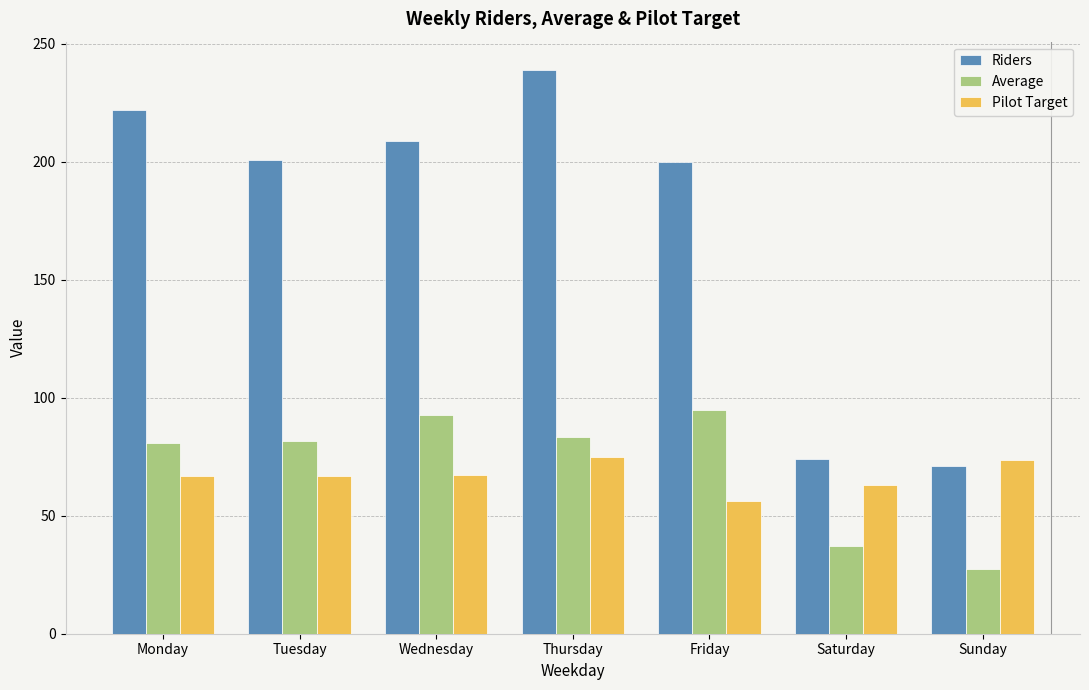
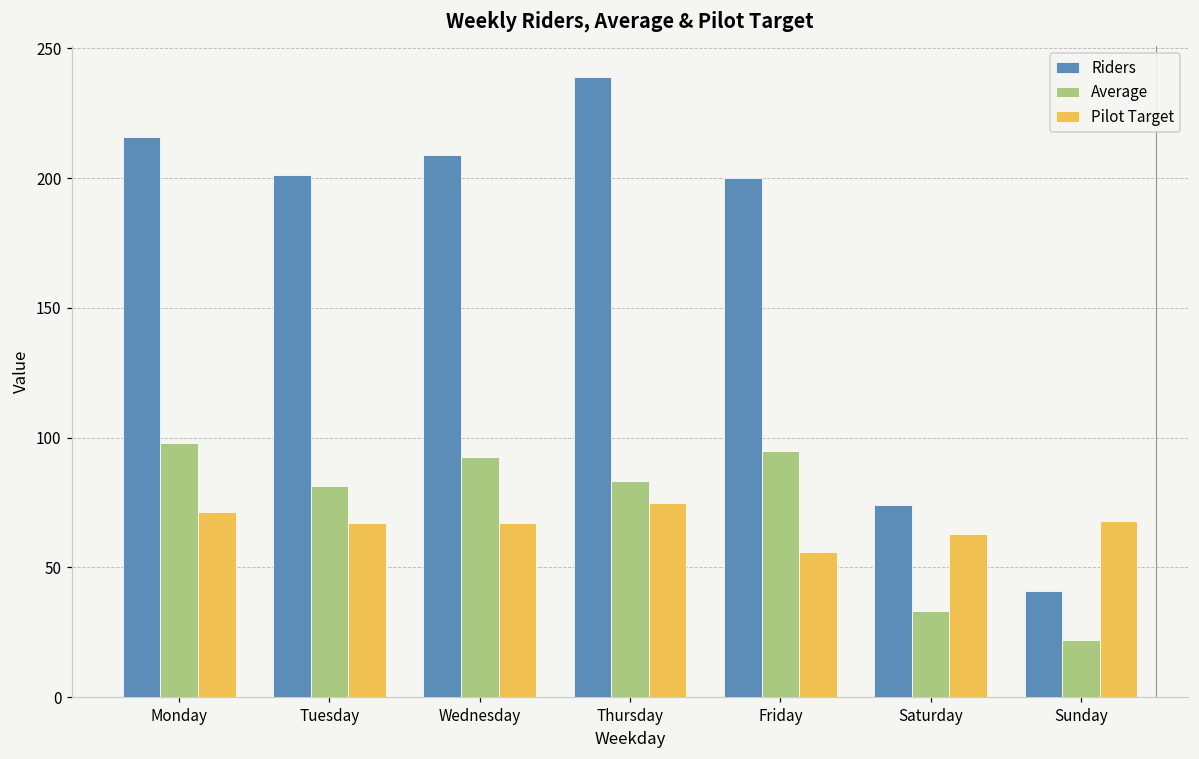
  {
    "Riders": {
-     "Monday": 222,
+     "Monday": 216,
      "Tuesday": 201,
      "Wednesday": 209,
      "Thursday": 239,
      "Friday": 200,
      "Saturday": 74,
-     "Sunday": 71
+     "Sunday": 41
    },
    "Average": {
-     "Monday": 81,
+     "Monday": 98,
      "Tuesday": 81,
      "Wednesday": 93,
      "Thursday": 83,
      "Friday": 95,
-     "Saturday": 37,
-     "Sunday": 27
+     "Saturday": 33,
+     "Sunday": 22
    },
    "Pilot Target": {
-     "Monday": 67,
+     "Monday": 71,
      "Tuesday": 67,
      "Wednesday": 67,
      "Thursday": 75,
      "Friday": 56,
      "Saturday": 63,
-     "Sunday": 74
+     "Sunday": 68
    }
  }
